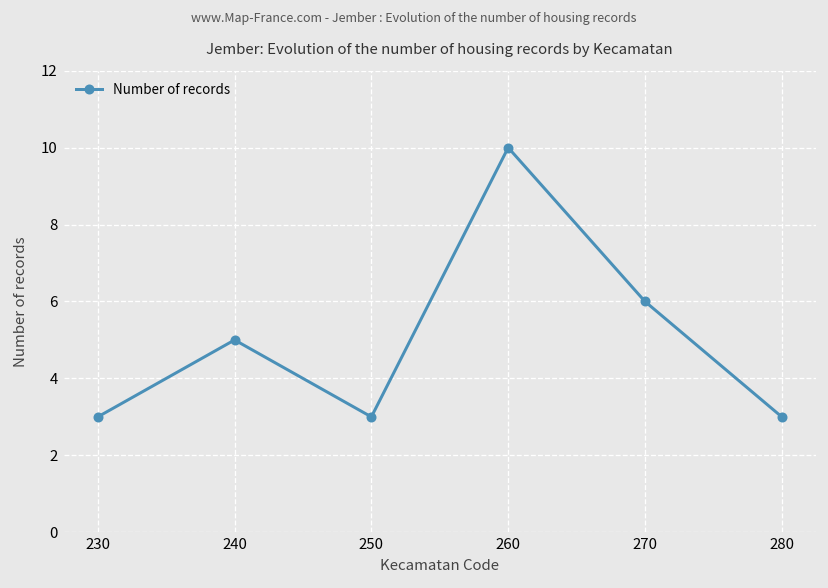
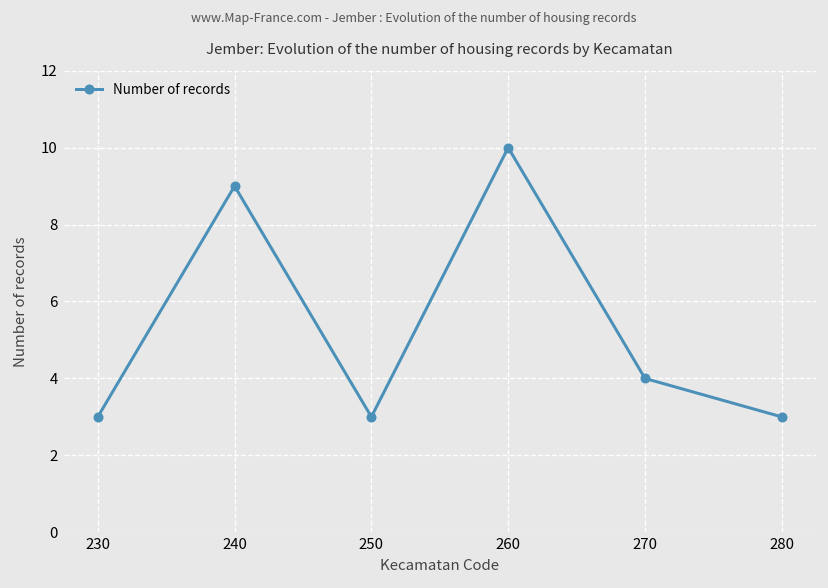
  {
    "230": 3,
-   "240": 5,
+   "240": 9,
    "250": 3,
    "260": 10,
-   "270": 6,
+   "270": 4,
    "280": 3
  }
